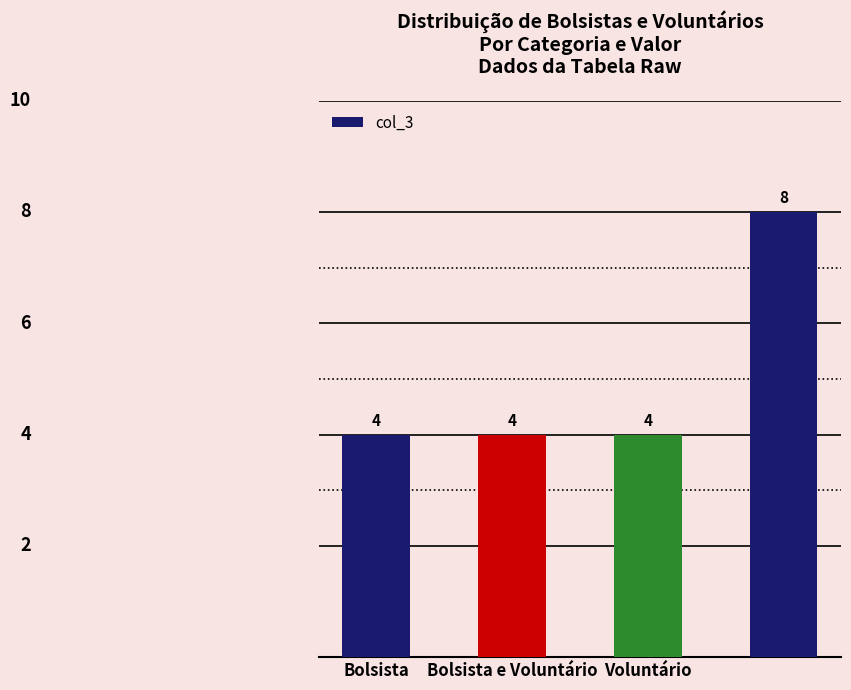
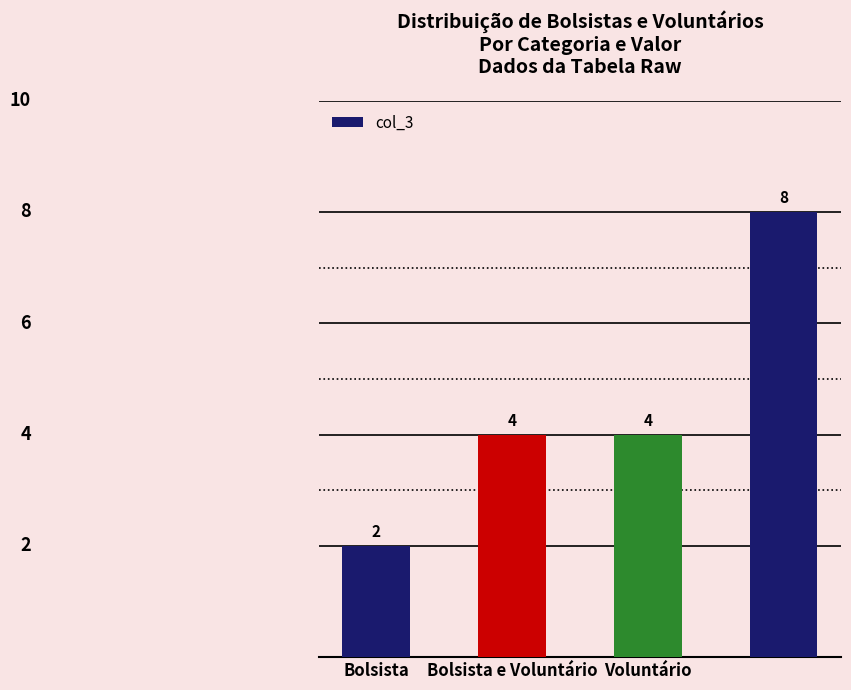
  {
-   "Bolsista": 4,
+   "Bolsista": 2,
    "Bolsista e Voluntário": 4,
    "Voluntário": 4
  }
